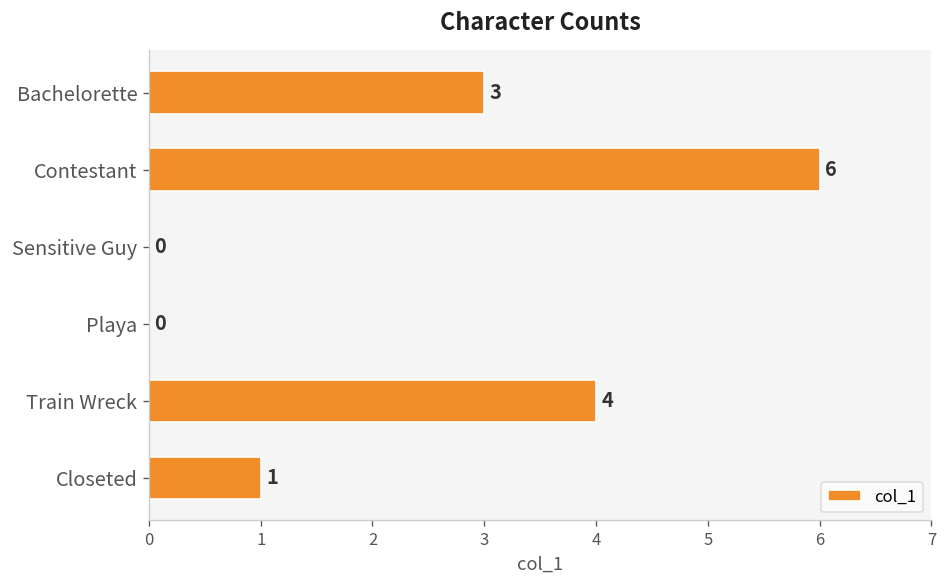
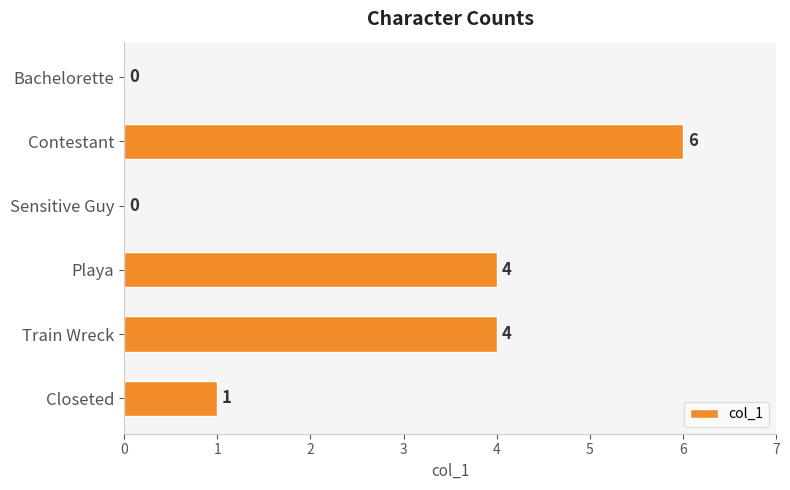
  {
-   "Bachelorette": 3,
+   "Bachelorette": 0,
    "Contestant": 6,
    "Sensitive Guy": 0,
-   "Playa": 0,
+   "Playa": 4,
    "Train Wreck": 4,
    "Closeted": 1
  }
